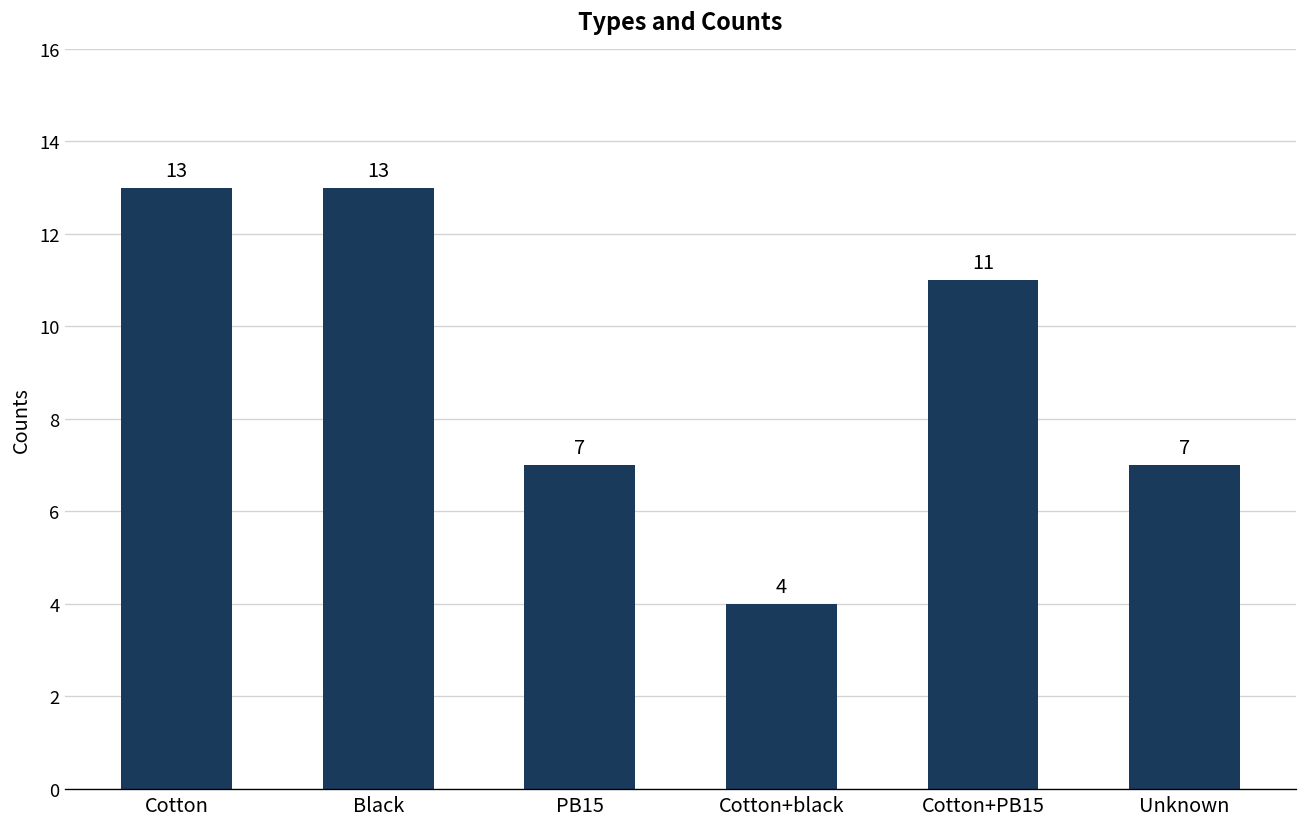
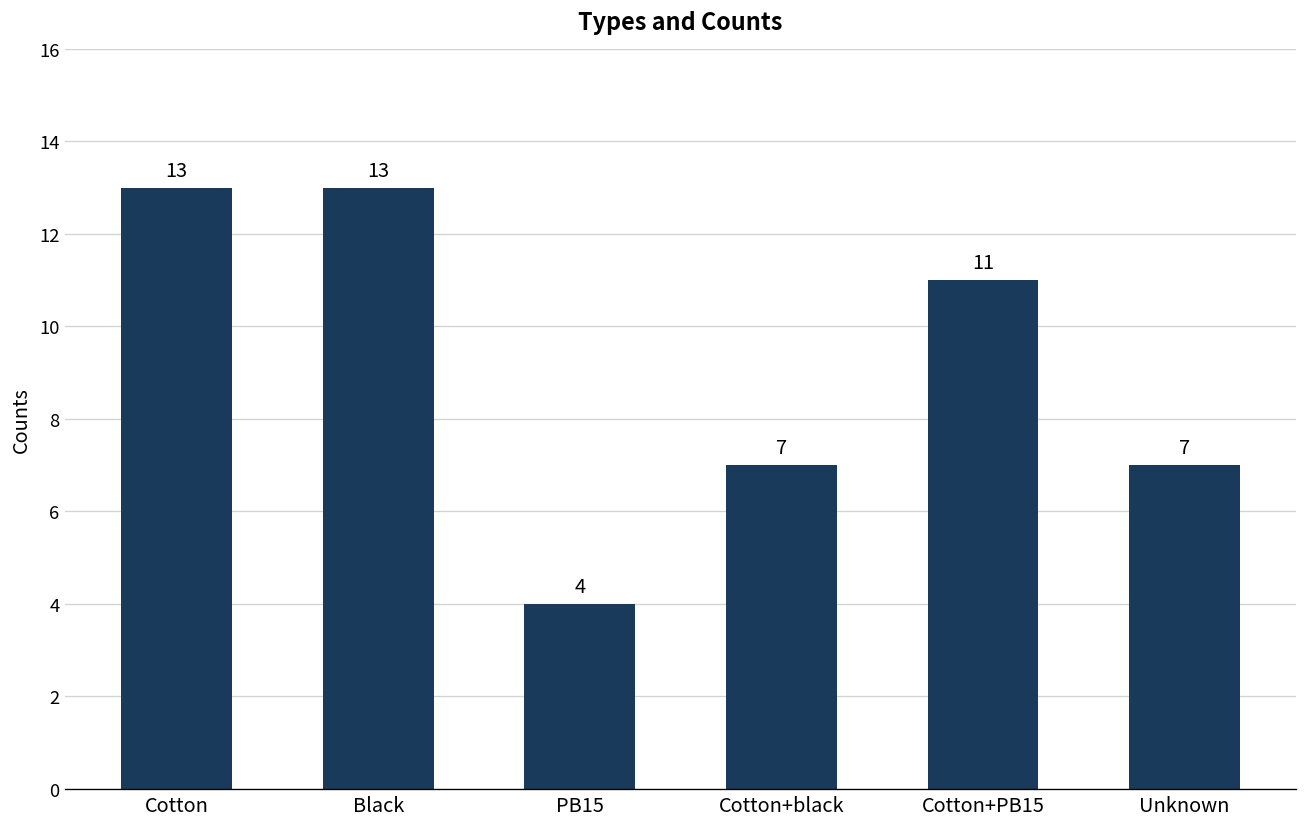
  {
    "Cotton": 13,
    "Black": 13,
-   "PB15": 7,
-   "Cotton+black": 4,
+   "PB15": 4,
+   "Cotton+black": 7,
    "Cotton+PB15": 11,
    "Unknown": 7
  }
